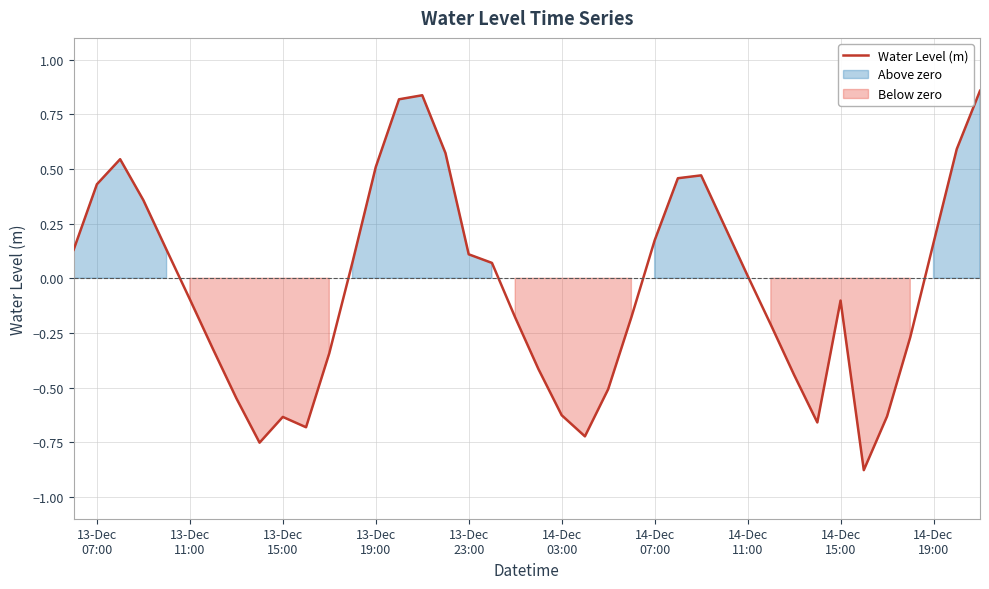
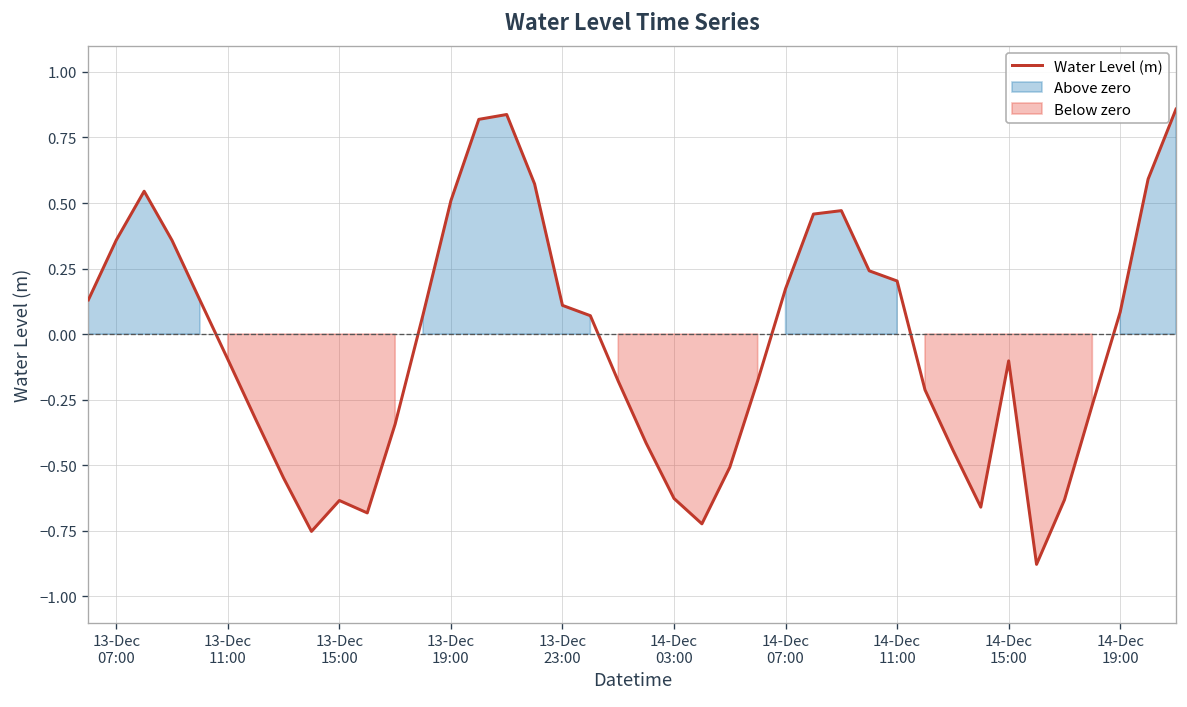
  {
-   "13-Dec 07:00": 0.43,
+   "13-Dec 07:00": 0.36,
    "13-Dec 11:00": -0.10,
    "13-Dec 15:00": -0.63,
    "13-Dec 19:00": 0.51,
    "13-Dec 23:00": 0.11,
    "14-Dec 03:00": -0.63,
    "14-Dec 07:00": 0.17,
-   "14-Dec 11:00": 0.01,
+   "14-Dec 11:00": 0.20,
    "14-Dec 15:00": -0.10,
-   "14-Dec 19:00": 0.16
+   "14-Dec 19:00": 0.08
  }
